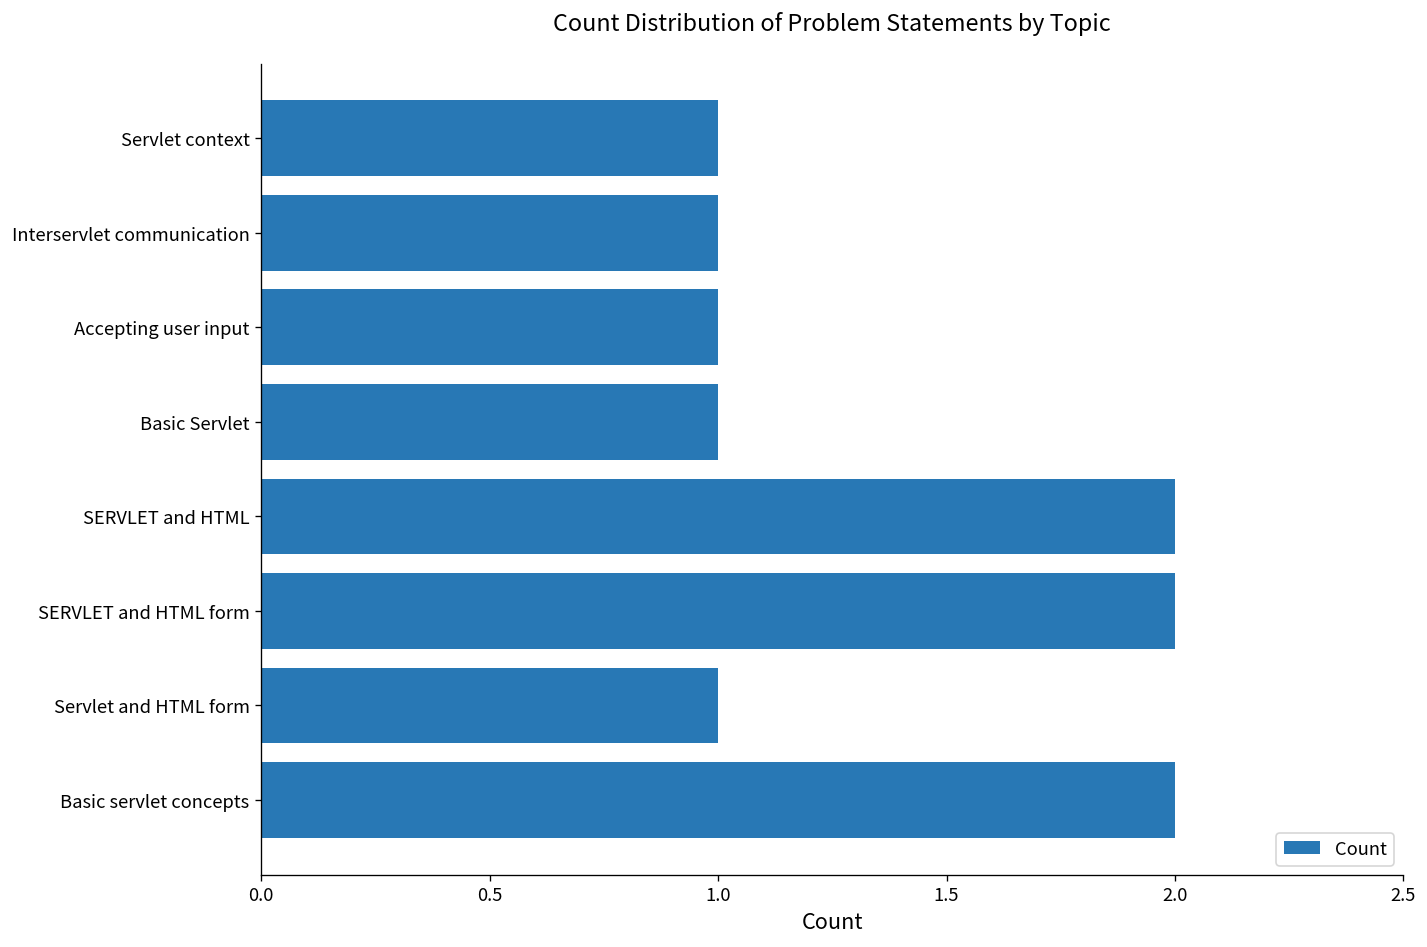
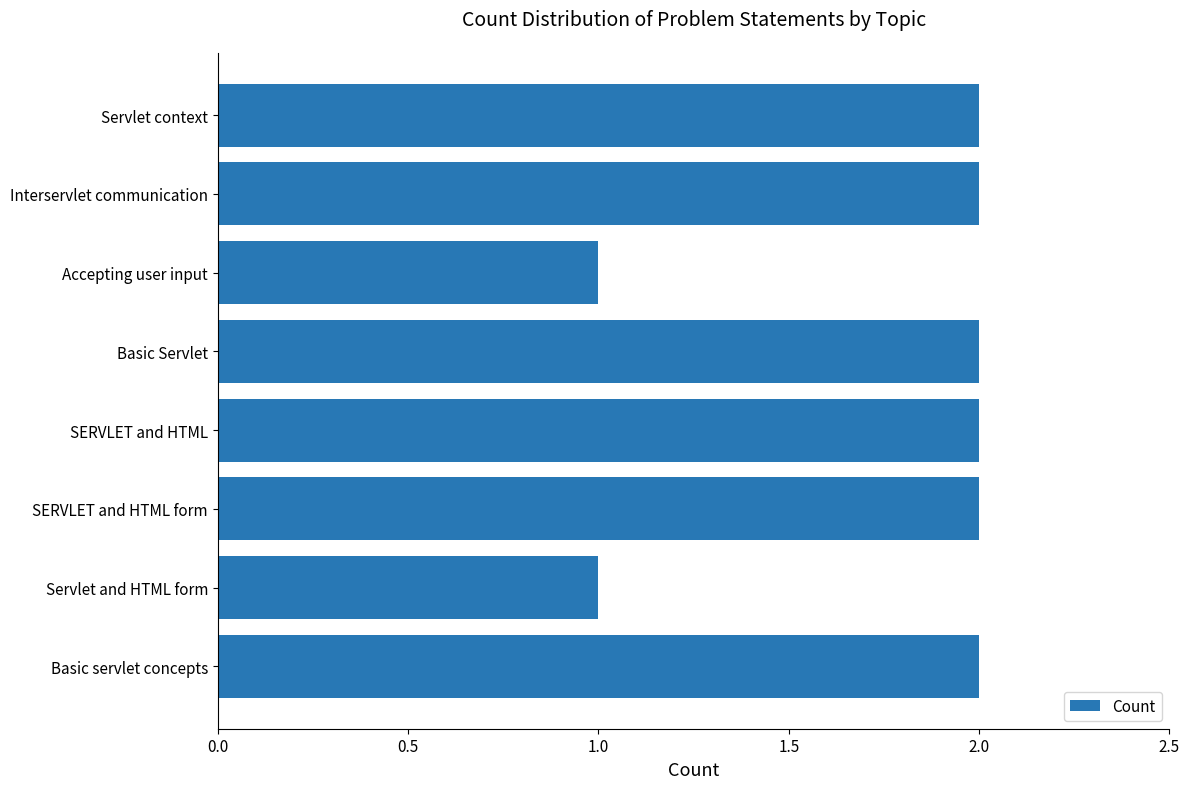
  {
-   "Servlet context": 1,
-   "Interservlet communication": 1,
+   "Servlet context": 2,
+   "Interservlet communication": 2,
    "Accepting user input": 1,
-   "Basic Servlet": 1,
+   "Basic Servlet": 2,
    "SERVLET and HTML": 2,
    "SERVLET and HTML form": 2,
    "Servlet and HTML form": 1,
    "Basic servlet concepts": 2
  }
